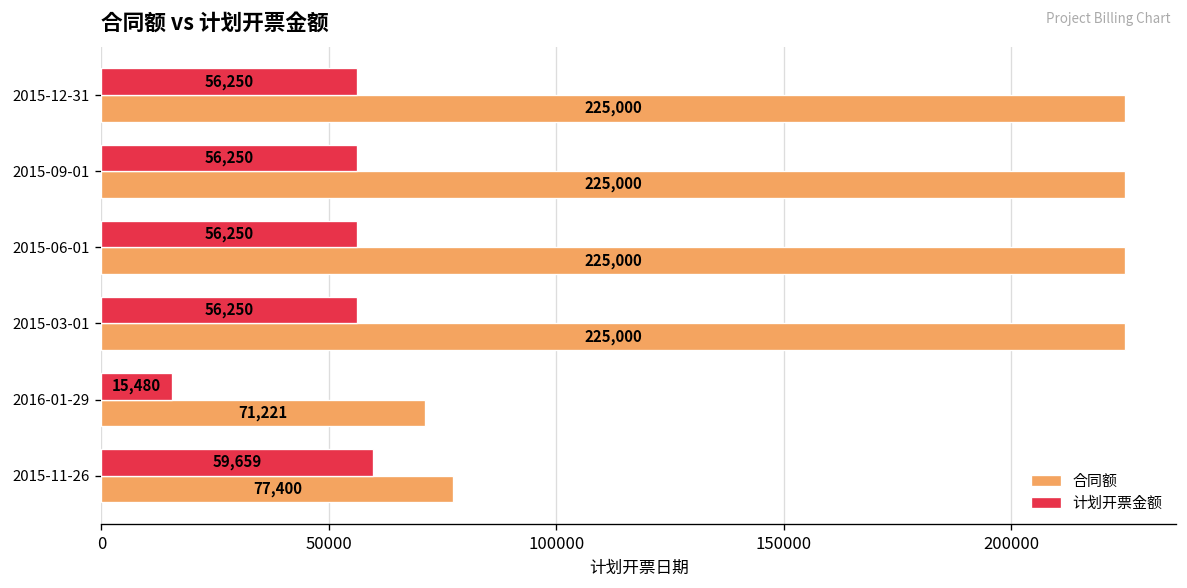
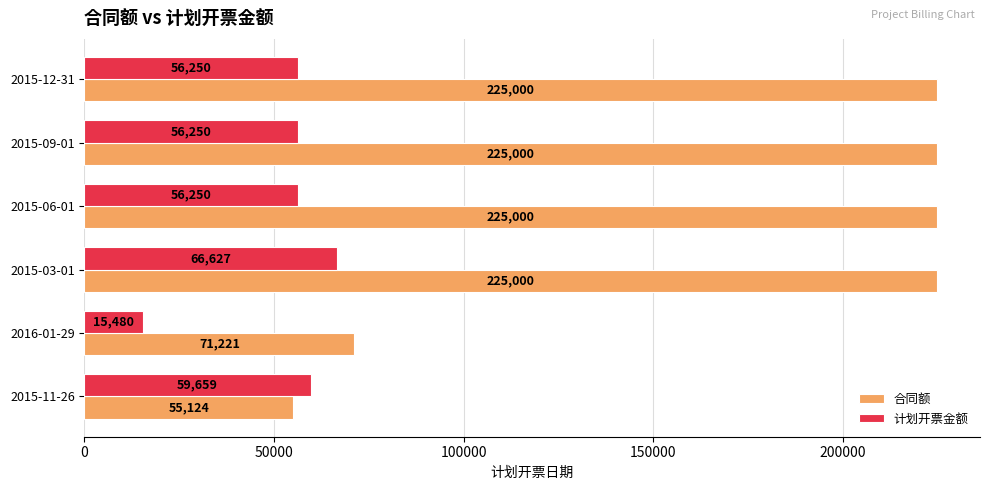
  {
    "合同额": {
      "2015-12-31": "225,000",
      "2015-09-01": "225,000",
      "2015-06-01": "225,000",
      "2015-03-01": "225,000",
      "2016-01-29": "71,221",
-     "2015-11-26": "77,400"
+     "2015-11-26": "55,124"
    },
    "计划开票金额": {
      "2015-12-31": "56,250",
      "2015-09-01": "56,250",
      "2015-06-01": "56,250",
-     "2015-03-01": "56,250",
+     "2015-03-01": "66,627",
      "2016-01-29": "15,480",
      "2015-11-26": "59,659"
    }
  }
